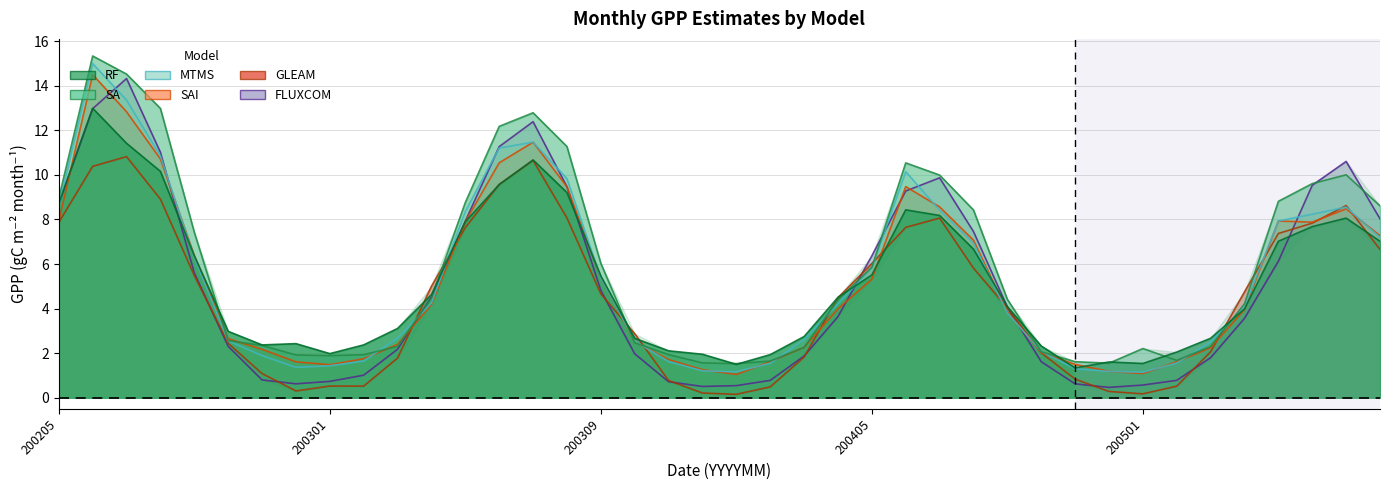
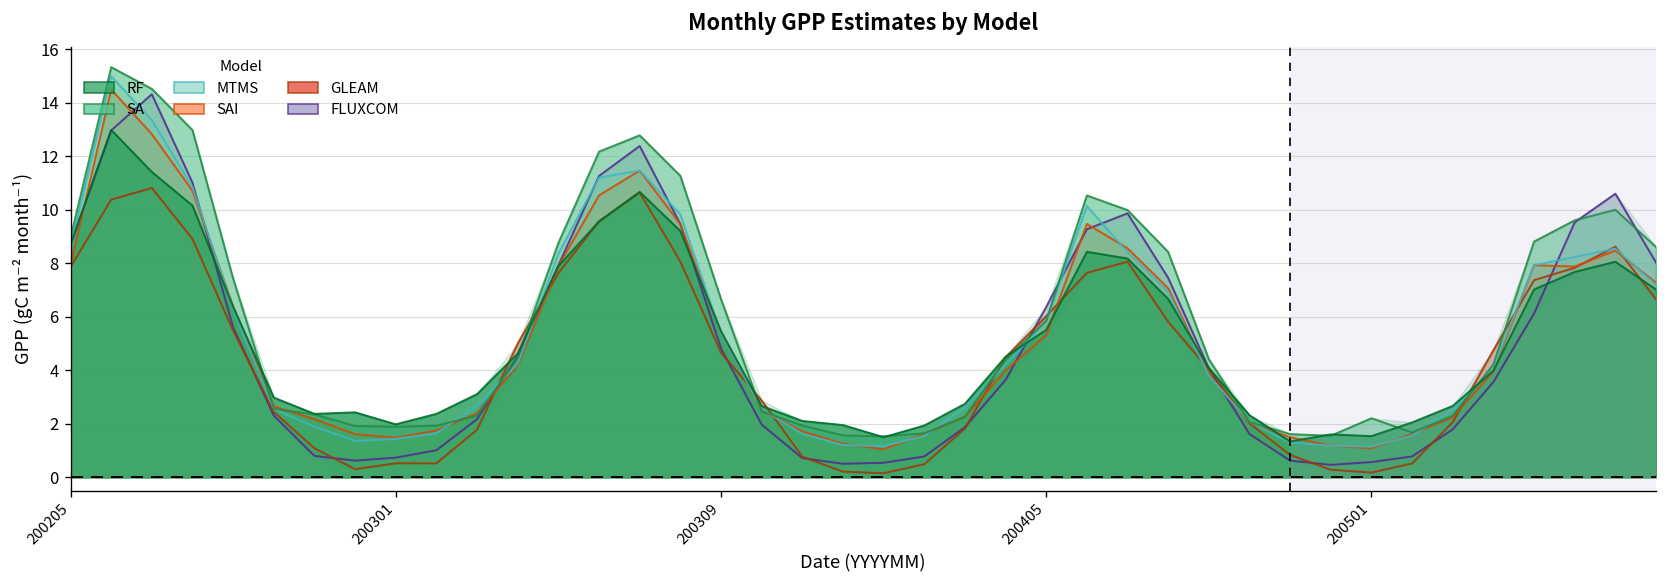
  {
    "SA": {
-     "200309": 6.0
+     "200309": 6.7
    }
  }
